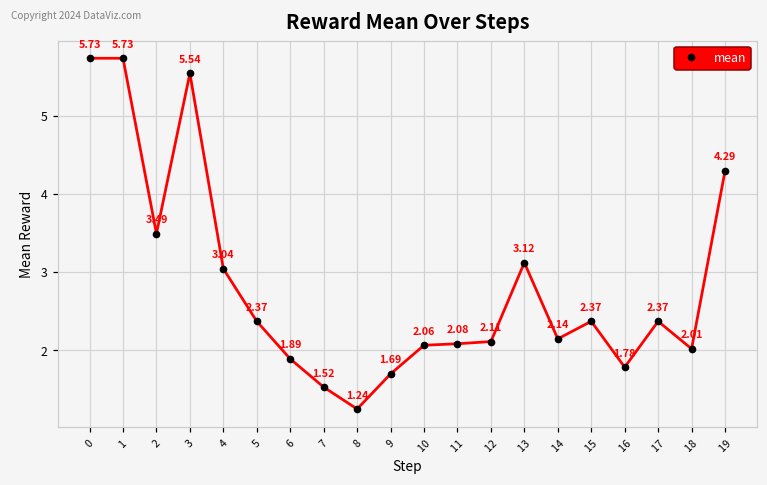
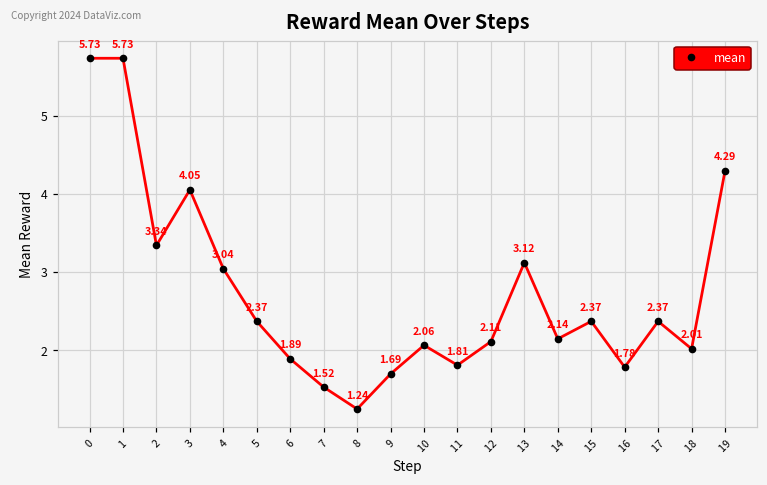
  {
    "0": 5.73,
    "1": 5.73,
-   "2": 3.49,
-   "3": 5.54,
+   "2": 3.34,
+   "3": 4.05,
    "4": 3.04,
    "5": 2.37,
    "6": 1.89,
    "7": 1.52,
    "8": 1.24,
    "9": 1.69,
    "10": 2.06,
-   "11": 2.08,
+   "11": 1.81,
    "12": 2.11,
    "13": 3.12,
    "14": 2.14,
    "15": 2.37,
    "16": 1.78,
    "17": 2.37,
    "18": 2.01,
    "19": 4.29
  }
